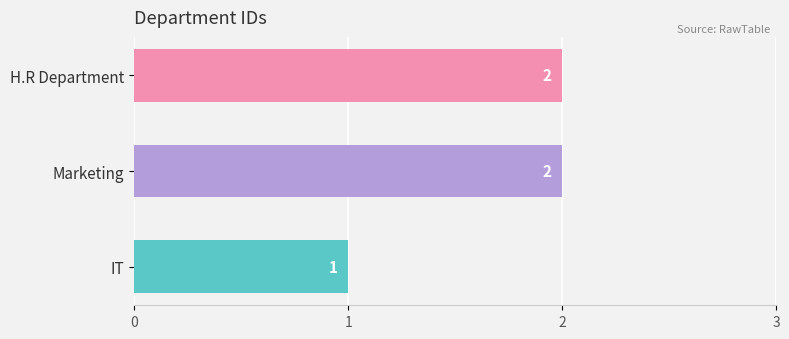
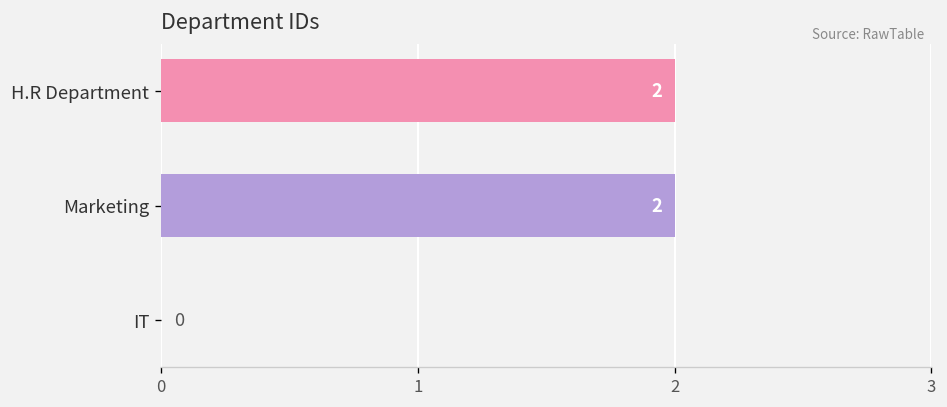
  {
    "H.R Department": 2,
    "Marketing": 2,
-   "IT": 1
+   "IT": 0
  }
